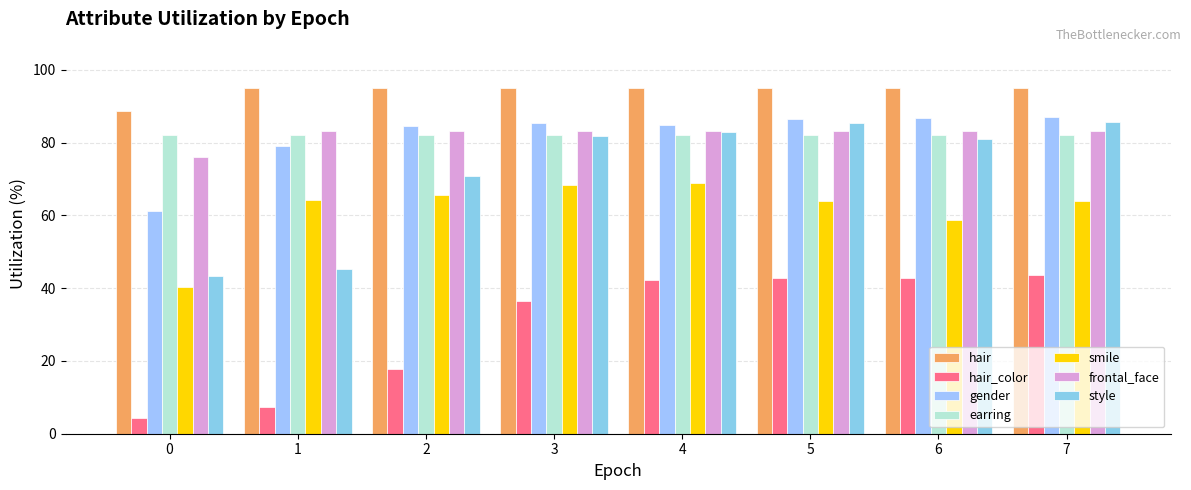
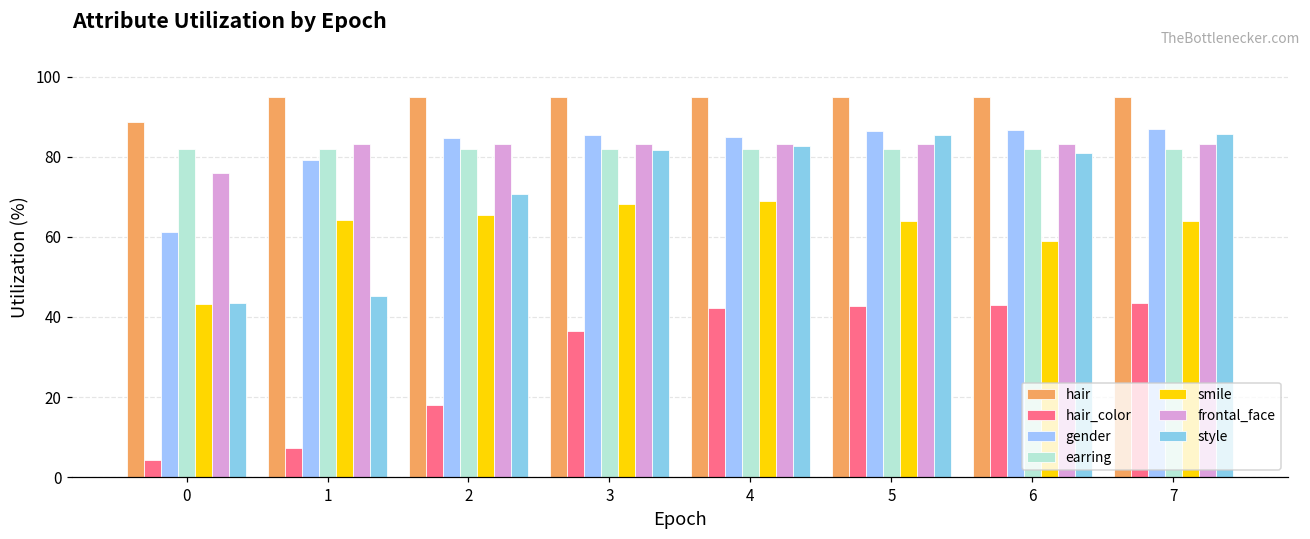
  {
    "hair": {
      "0": 89,
      "1": 95,
      "2": 95,
      "3": 95,
      "4": 95,
      "5": 95,
      "6": 95,
      "7": 95
    },
    "hair_color": {
      "0": 4,
      "1": 7,
      "2": 18,
      "3": 37,
      "4": 42,
      "5": 43,
      "6": 43,
      "7": 44
    },
    "smile": {
-     "0": 40,
+     "0": 43,
      "1": 64,
      "2": 65,
      "3": 68,
      "4": 69,
      "5": 64,
      "6": 59,
      "7": 64
    },
    "frontal_face": {
      "0": 76,
      "1": 83,
      "2": 83,
      "3": 83,
      "4": 83,
      "5": 83,
      "6": 83,
      "7": 83
    }
  }
